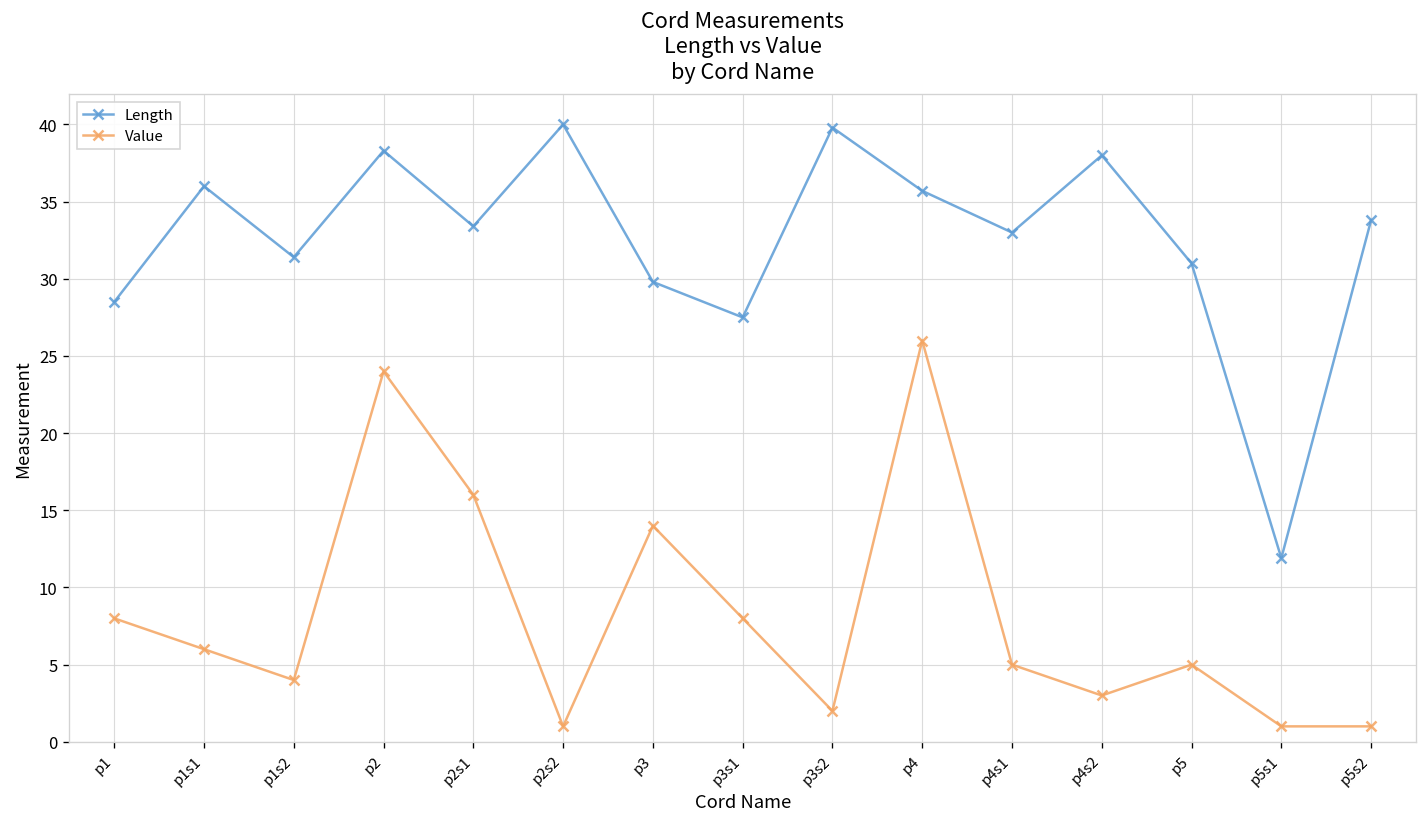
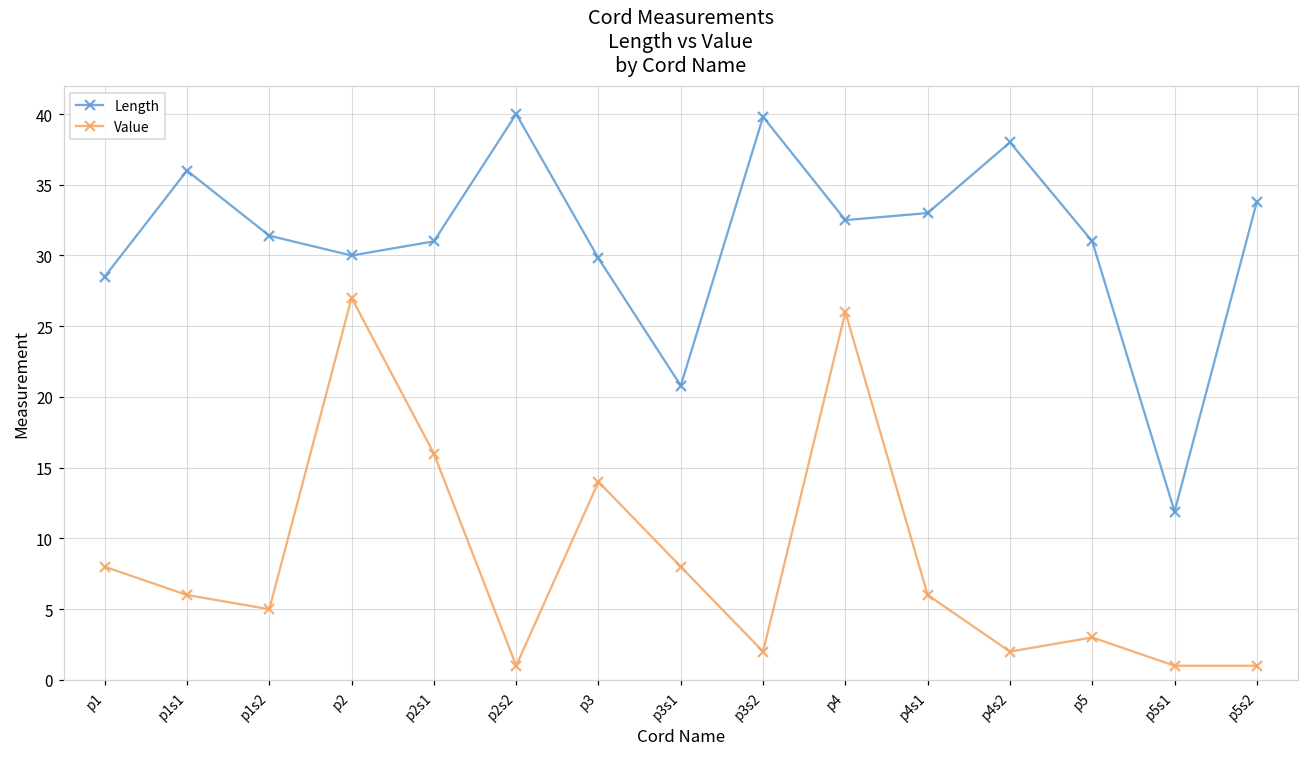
  {
    "Length": {
      "p1": 28.5,
      "p1s1": 36.0,
      "p1s2": 31.4,
-     "p2": 38.3,
-     "p2s1": 33.4,
+     "p2": 30.0,
+     "p2s1": 31.0,
      "p2s2": 40.0,
      "p3": 29.8,
-     "p3s1": 27.5,
+     "p3s1": 20.8,
      "p3s2": 39.8,
-     "p4": 35.7,
+     "p4": 32.5,
      "p4s1": 33.0,
      "p4s2": 38.0,
      "p5": 31.0,
      "p5s1": 11.9,
      "p5s2": 33.8
    },
    "Value": {
      "p1": 8,
      "p1s1": 6,
-     "p1s2": 4,
-     "p2": 24,
+     "p1s2": 5,
+     "p2": 27,
      "p2s1": 16,
      "p2s2": 1,
      "p3": 14,
      "p3s1": 8,
      "p3s2": 2,
      "p4": 26,
-     "p4s1": 5,
-     "p4s2": 3,
-     "p5": 5,
+     "p4s1": 6,
+     "p4s2": 2,
+     "p5": 3,
      "p5s1": 1,
      "p5s2": 1
    }
  }
